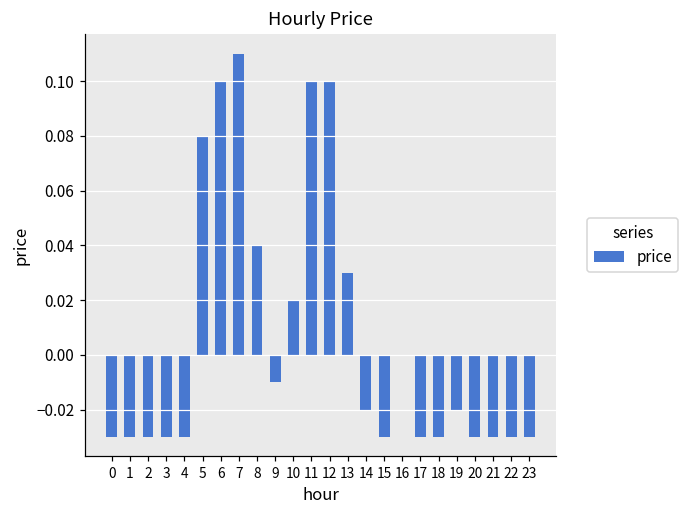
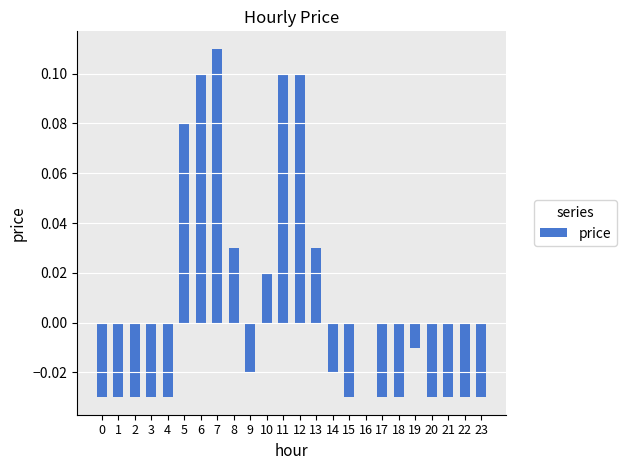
  {
    "0": -0.03,
    "1": -0.03,
    "2": -0.03,
    "3": -0.03,
    "4": -0.03,
    "5": 0.08,
    "6": 0.10,
    "7": 0.11,
-   "8": 0.04,
-   "9": -0.01,
+   "8": 0.03,
+   "9": -0.02,
    "10": 0.02,
    "11": 0.10,
    "12": 0.10,
    "13": 0.03,
    "14": -0.02,
    "15": -0.03,
    "16": 0.00,
    "17": -0.03,
    "18": -0.03,
-   "19": -0.02,
+   "19": -0.01,
    "20": -0.03,
    "21": -0.03,
    "22": -0.03,
    "23": -0.03
  }
